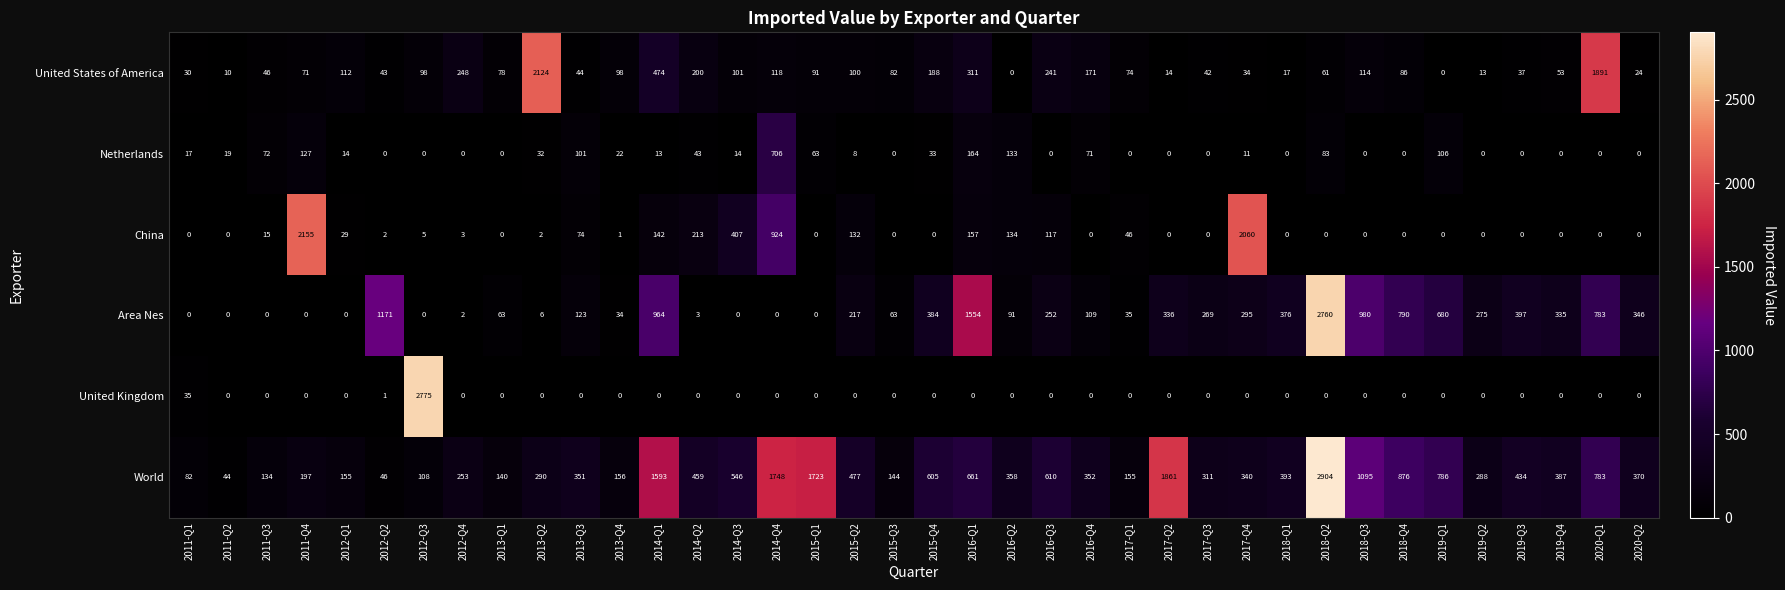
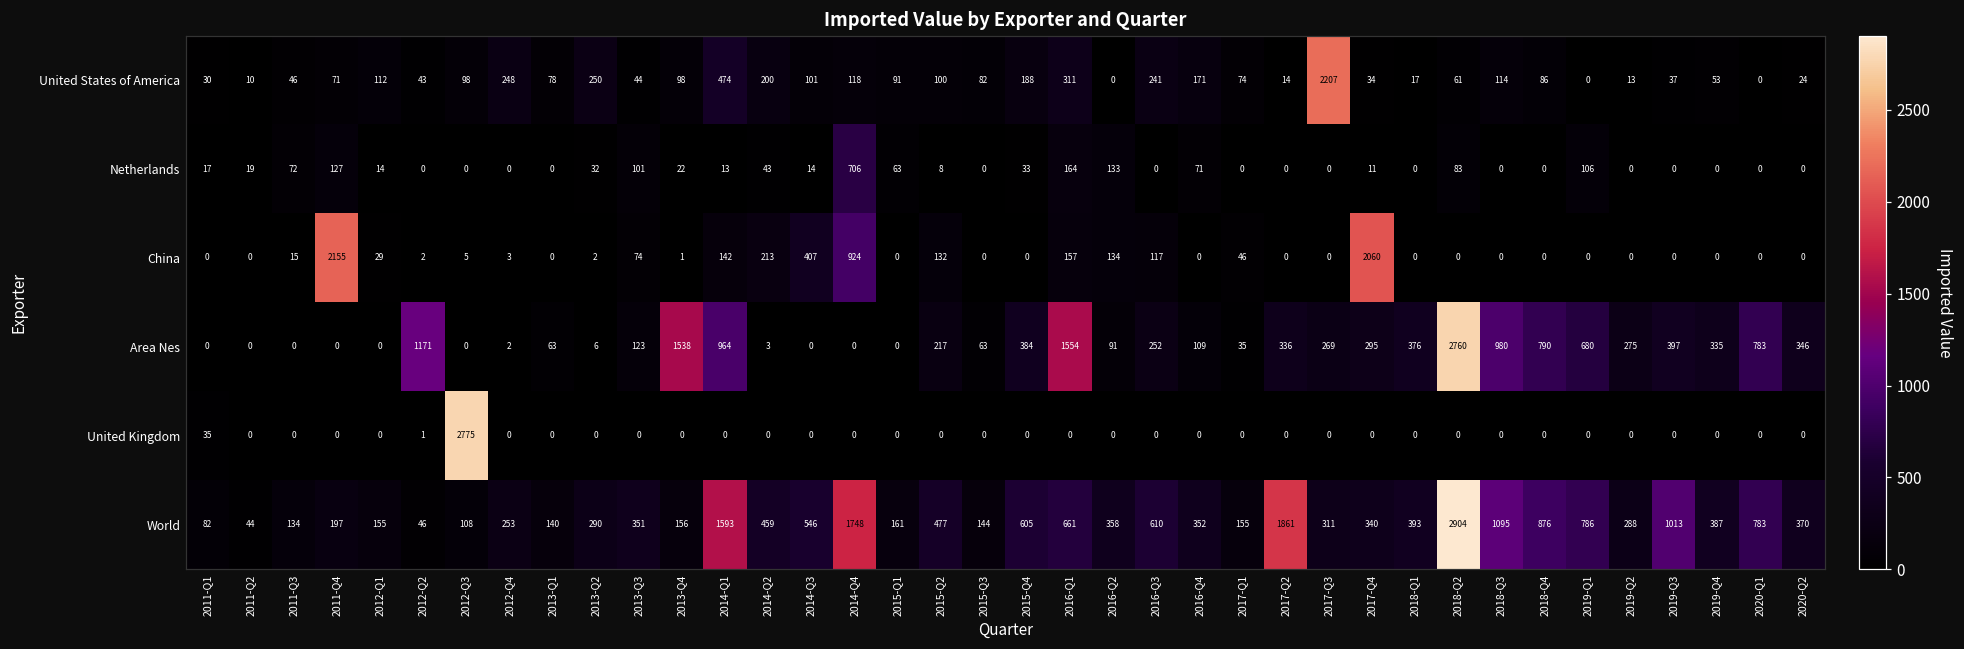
  {
    "United States of America": {
      "2011-Q1": 30,
      "2011-Q2": 10,
      "2011-Q3": 46,
      "2011-Q4": 71,
      "2012-Q1": 112,
      "2012-Q2": 43,
      "2012-Q3": 98,
      "2012-Q4": 248,
      "2013-Q1": 78,
-     "2013-Q2": 2124,
+     "2013-Q2": 250,
      "2013-Q3": 44,
      "2013-Q4": 98,
      "2014-Q1": 474,
      "2014-Q2": 200,
      "2014-Q3": 101,
      "2014-Q4": 118,
      "2015-Q1": 91,
      "2015-Q2": 100,
      "2015-Q3": 82,
      "2015-Q4": 188,
      "2016-Q1": 311,
      "2016-Q2": 0,
      "2016-Q3": 241,
      "2016-Q4": 171,
      "2017-Q1": 74,
      "2017-Q2": 14,
-     "2017-Q3": 42,
+     "2017-Q3": 2207,
      "2017-Q4": 34,
      "2018-Q1": 17,
      "2018-Q2": 61,
      "2018-Q3": 114,
      "2018-Q4": 86,
      "2019-Q1": 0,
      "2019-Q2": 13,
      "2019-Q3": 37,
      "2019-Q4": 53,
-     "2020-Q1": 1891,
+     "2020-Q1": 0,
      "2020-Q2": 24
    },
    "Area Nes": {
      "2011-Q1": 0,
      "2011-Q2": 0,
      "2011-Q3": 0,
      "2011-Q4": 0,
      "2012-Q1": 0,
      "2012-Q2": 1171,
      "2012-Q3": 0,
      "2012-Q4": 2,
      "2013-Q1": 63,
      "2013-Q2": 6,
      "2013-Q3": 123,
-     "2013-Q4": 34,
+     "2013-Q4": 1538,
      "2014-Q1": 964,
      "2014-Q2": 3,
      "2014-Q3": 0,
      "2014-Q4": 0,
      "2015-Q1": 0,
      "2015-Q2": 217,
      "2015-Q3": 63,
      "2015-Q4": 384,
      "2016-Q1": 1554,
      "2016-Q2": 91,
      "2016-Q3": 252,
      "2016-Q4": 109,
      "2017-Q1": 35,
      "2017-Q2": 336,
      "2017-Q3": 269,
      "2017-Q4": 295,
      "2018-Q1": 376,
      "2018-Q2": 2760,
      "2018-Q3": 980,
      "2018-Q4": 790,
      "2019-Q1": 680,
      "2019-Q2": 275,
      "2019-Q3": 397,
      "2019-Q4": 335,
      "2020-Q1": 783,
      "2020-Q2": 346
    },
    "World": {
      "2011-Q1": 82,
      "2011-Q2": 44,
      "2011-Q3": 134,
      "2011-Q4": 197,
      "2012-Q1": 155,
      "2012-Q2": 46,
      "2012-Q3": 108,
      "2012-Q4": 253,
      "2013-Q1": 140,
      "2013-Q2": 290,
      "2013-Q3": 351,
      "2013-Q4": 156,
      "2014-Q1": 1593,
      "2014-Q2": 459,
      "2014-Q3": 546,
      "2014-Q4": 1748,
-     "2015-Q1": 1723,
+     "2015-Q1": 161,
      "2015-Q2": 477,
      "2015-Q3": 144,
      "2015-Q4": 605,
      "2016-Q1": 661,
      "2016-Q2": 358,
      "2016-Q3": 610,
      "2016-Q4": 352,
      "2017-Q1": 155,
      "2017-Q2": 1861,
      "2017-Q3": 311,
      "2017-Q4": 340,
      "2018-Q1": 393,
      "2018-Q2": 2904,
      "2018-Q3": 1095,
      "2018-Q4": 876,
      "2019-Q1": 786,
      "2019-Q2": 288,
-     "2019-Q3": 434,
+     "2019-Q3": 1013,
      "2019-Q4": 387,
      "2020-Q1": 783,
      "2020-Q2": 370
    }
  }
